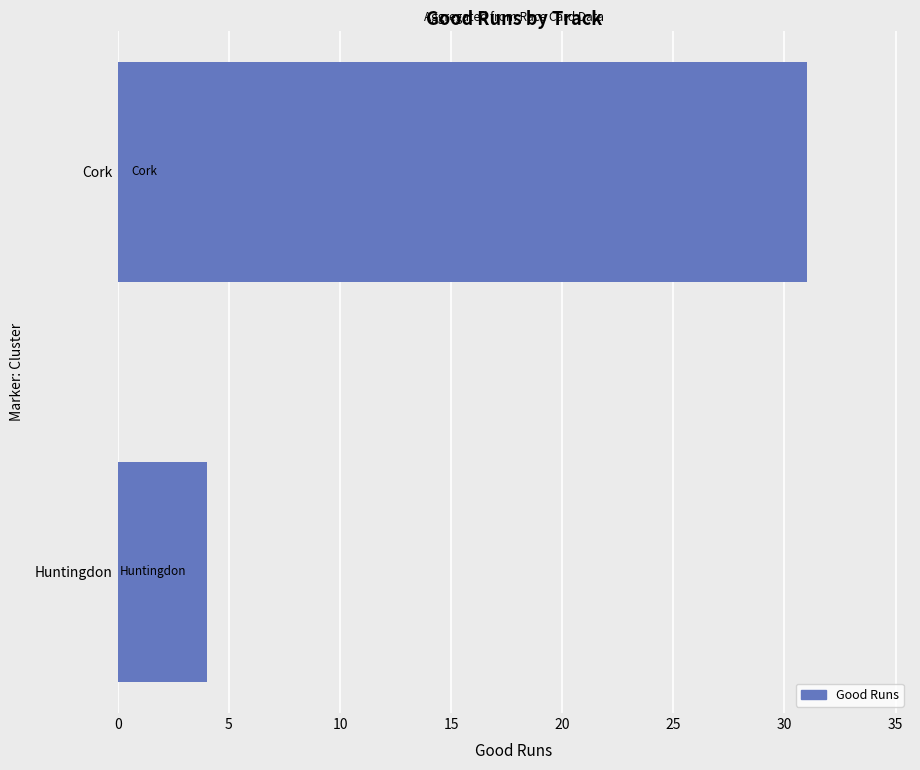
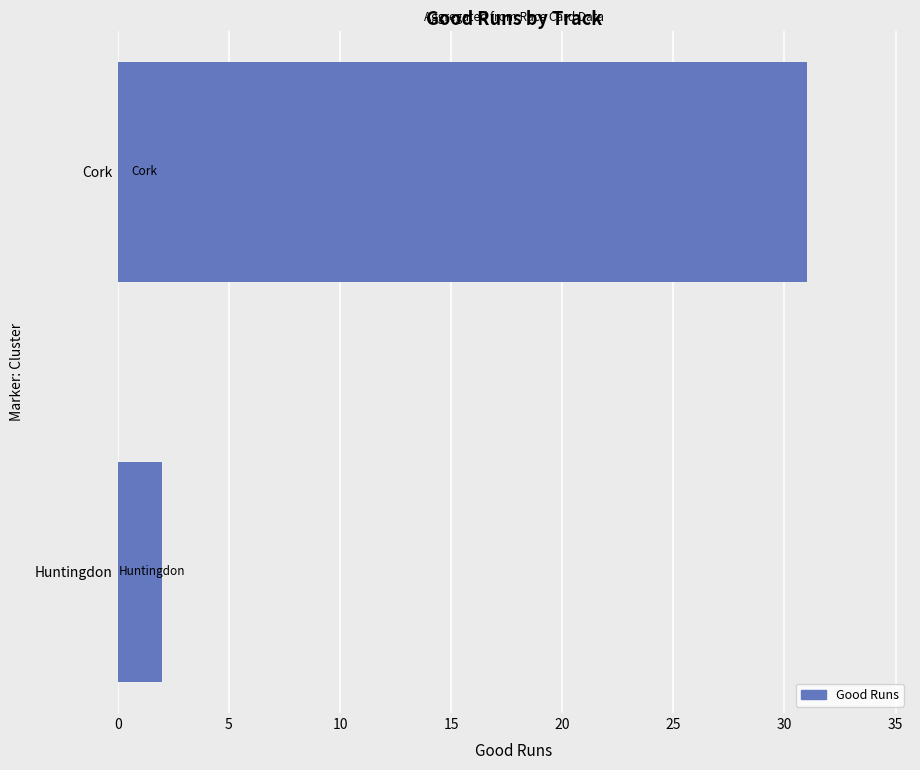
  {
    "Cork": 31,
-   "Huntingdon": 4
+   "Huntingdon": 2
  }
